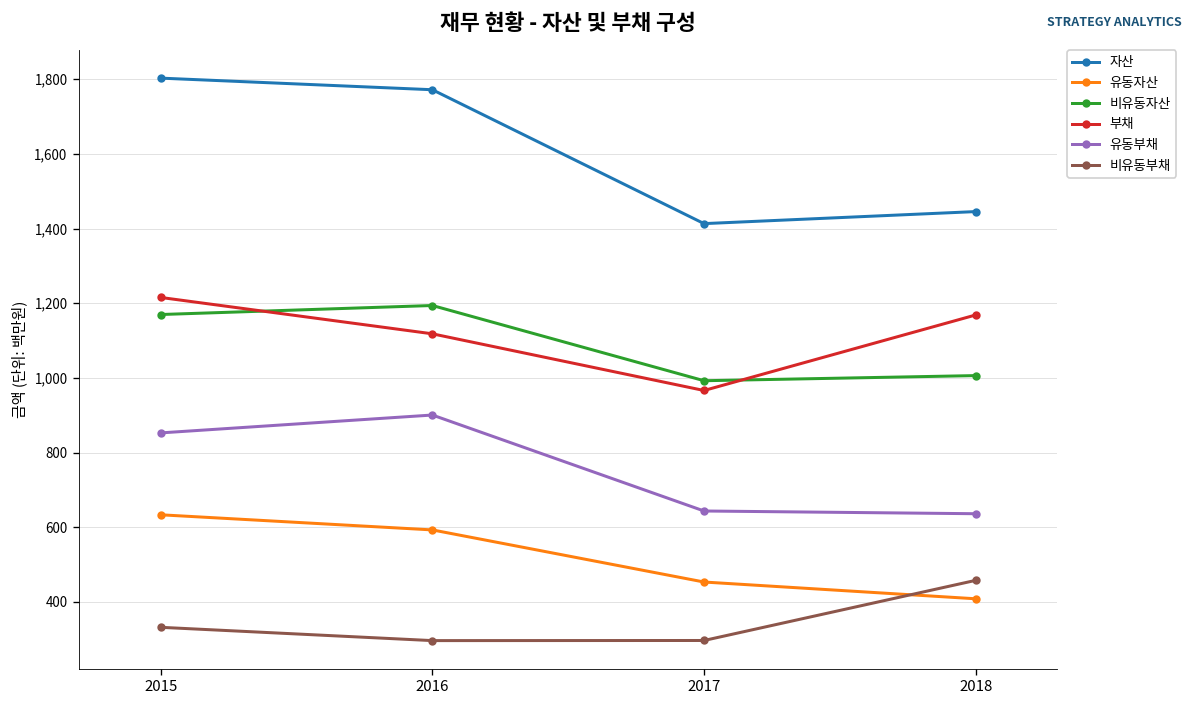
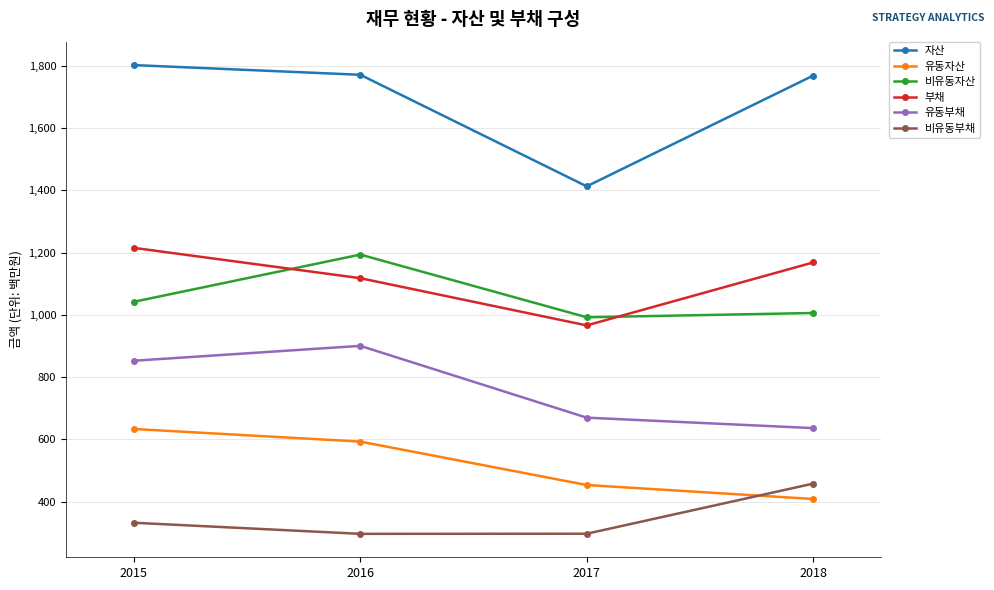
  {
    "자산": {
      "2015": "1,800",
      "2016": "1,770",
      "2017": "1,410",
-     "2018": "1,450"
+     "2018": "1,770"
    },
    "유동자산": {
      "2015": "630",
      "2016": "590",
      "2017": "450",
      "2018": "410"
    },
    "비유동자산": {
-     "2015": "1,170",
+     "2015": "1,040",
      "2016": "1,190",
      "2017": "990",
      "2018": "1,010"
    },
    "부채": {
      "2015": "1,220",
      "2016": "1,120",
      "2017": "970",
      "2018": "1,170"
    },
    "유동부채": {
      "2015": "850",
      "2016": "900",
-     "2017": "640",
+     "2017": "670",
      "2018": "640"
    },
    "비유동부채": {
      "2015": "330",
      "2016": "300",
      "2017": "300",
      "2018": "460"
    }
  }
